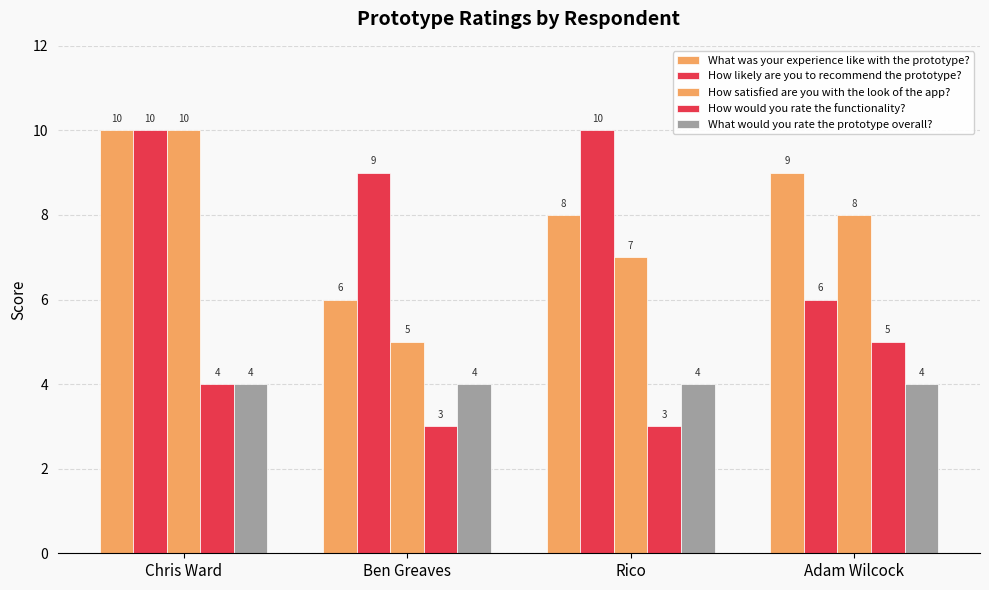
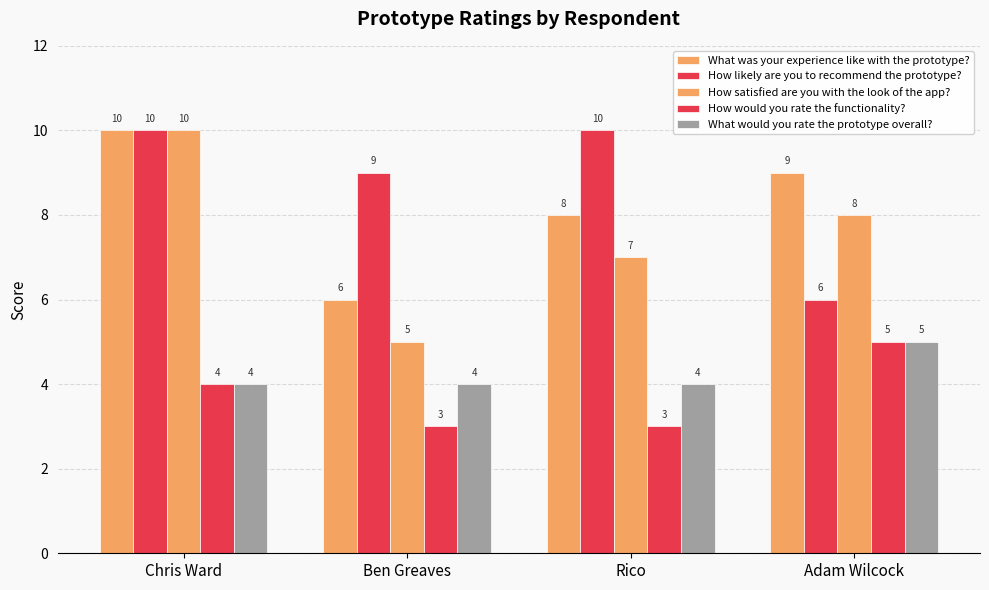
  {
    "What would you rate the prototype overall?": {
      "Chris Ward": 4,
      "Ben Greaves": 4,
      "Rico": 4,
-     "Adam Wilcock": 4
+     "Adam Wilcock": 5
    }
  }
